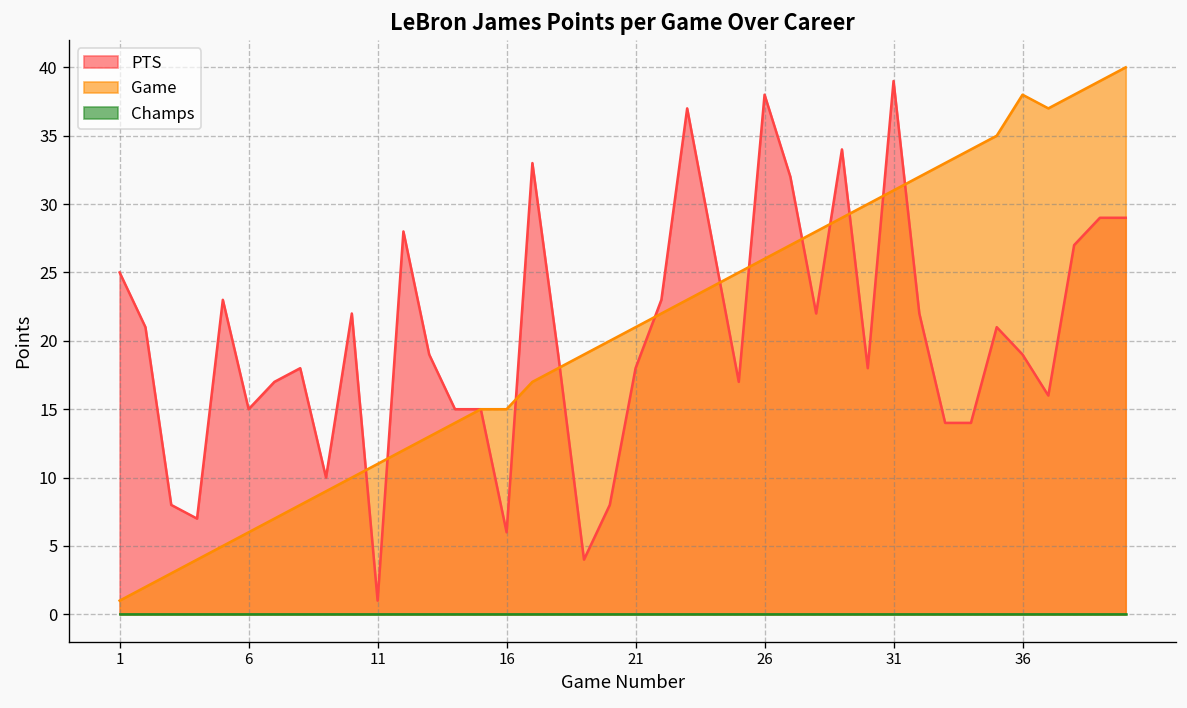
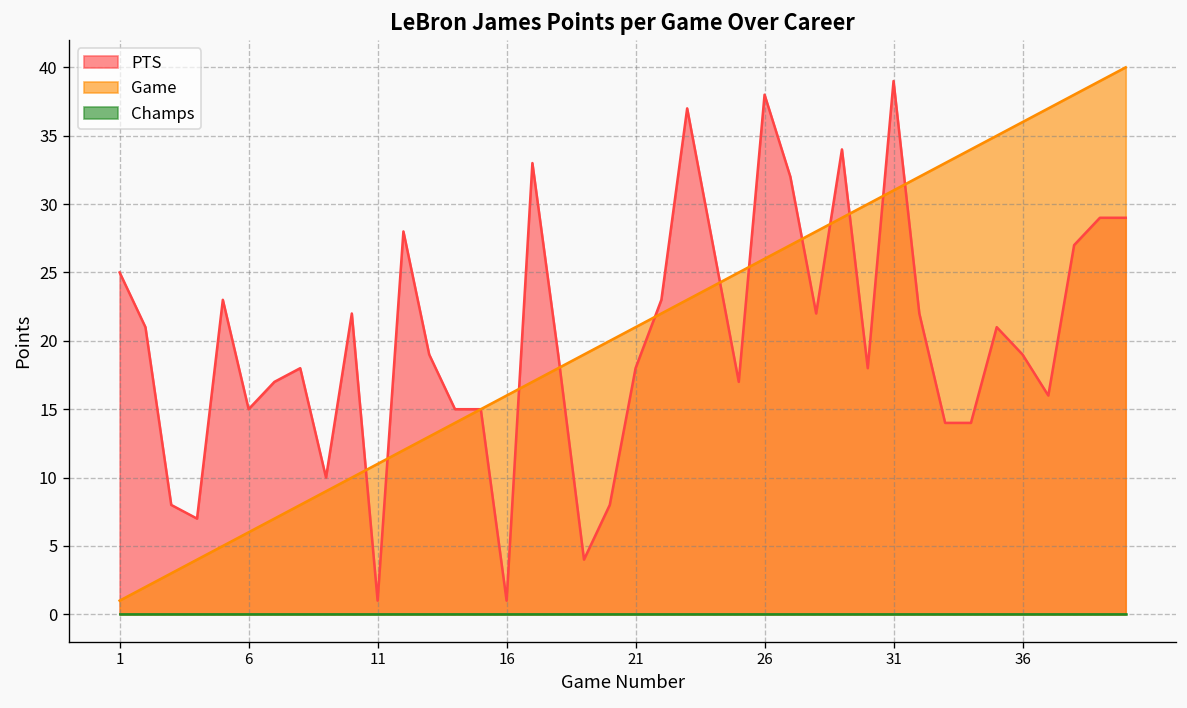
  {
    "PTS": {
      "1": 25,
      "6": 15,
      "11": 1,
-     "16": 6,
+     "16": 1,
      "21": 18,
      "26": 38,
      "31": 39,
      "36": 19
    },
    "Game": {
      "1": 1,
      "6": 6,
      "11": 11,
-     "16": 15,
+     "16": 16,
      "21": 21,
      "26": 26,
      "31": 31,
-     "36": 38
+     "36": 36
    },
    "Champs": {
      "1": 0,
      "6": 0,
      "11": 0,
      "16": 0,
      "21": 0,
      "26": 0,
      "31": 0,
      "36": 0
    }
  }
